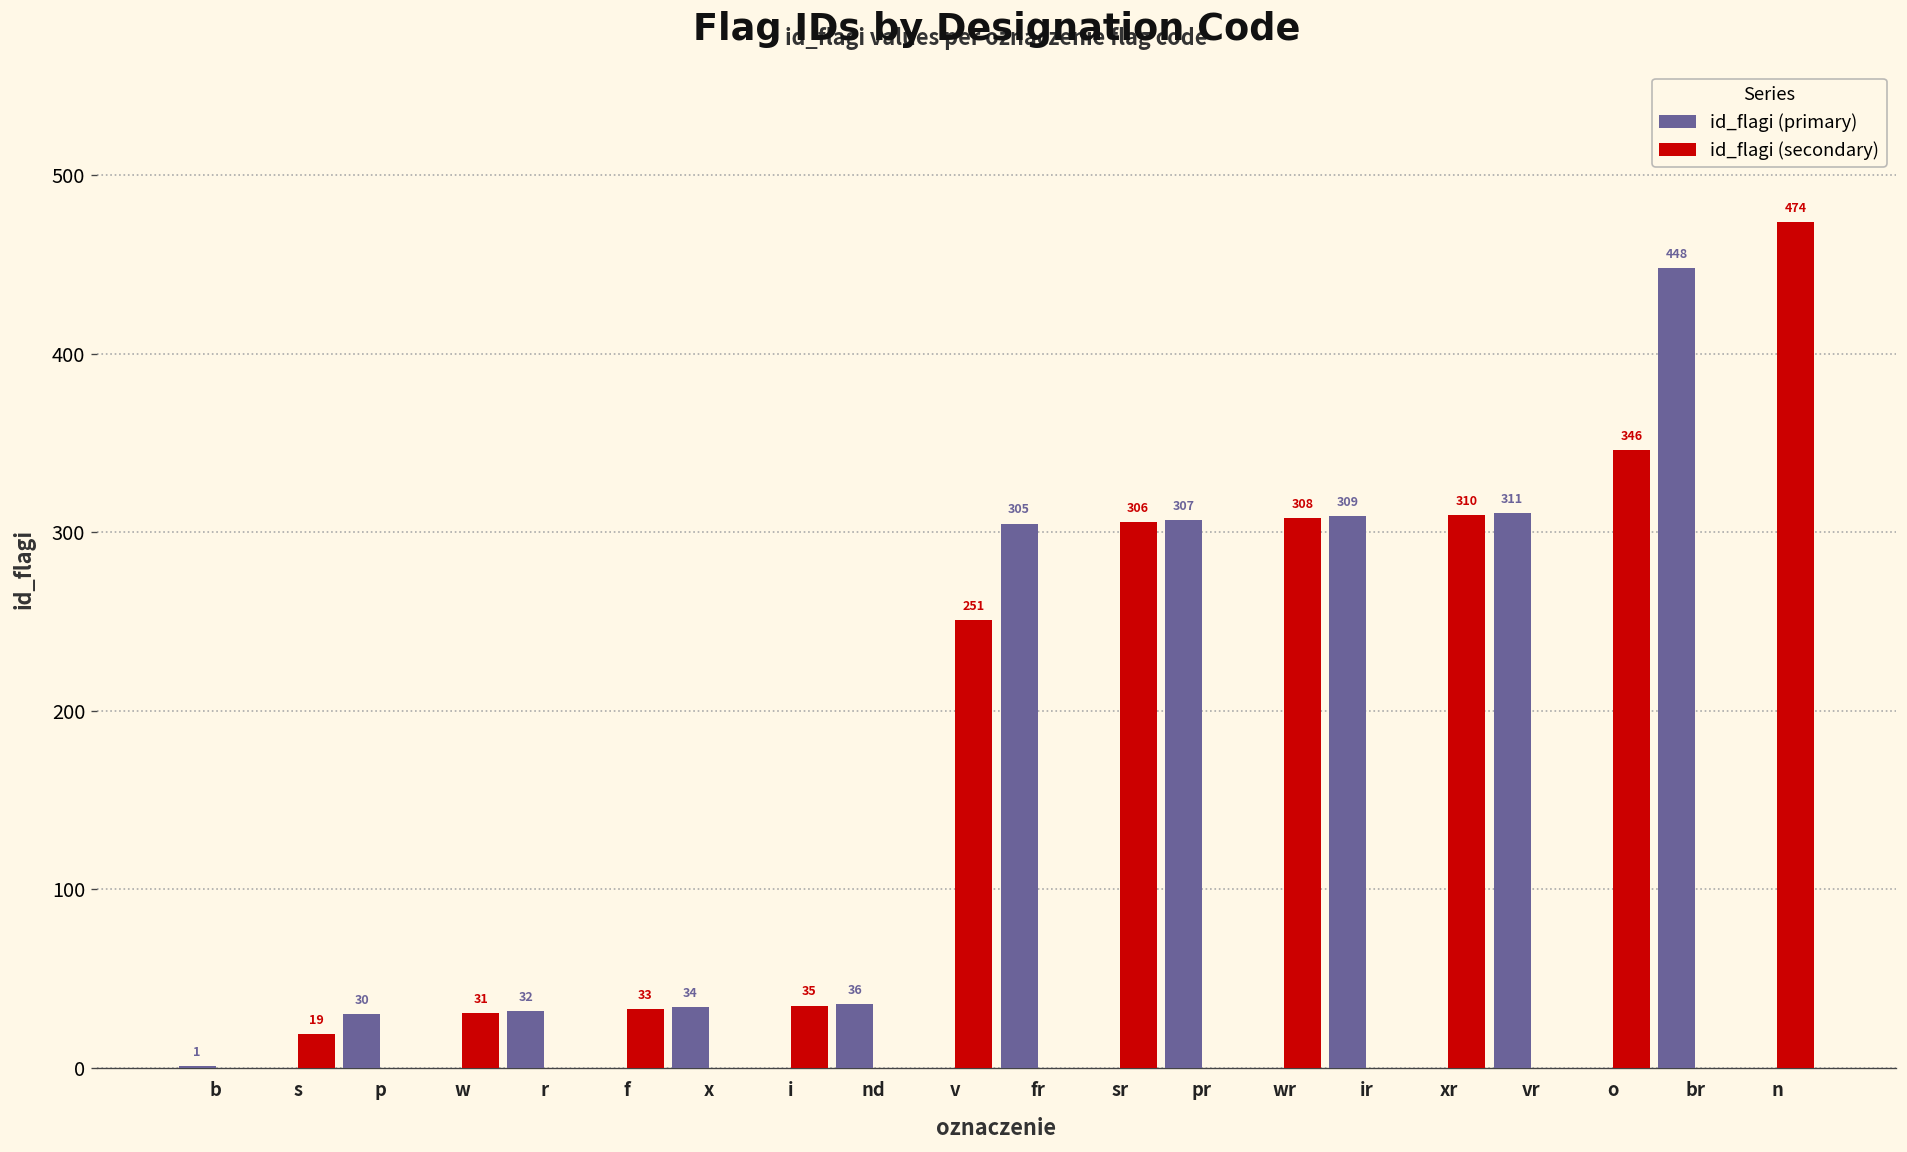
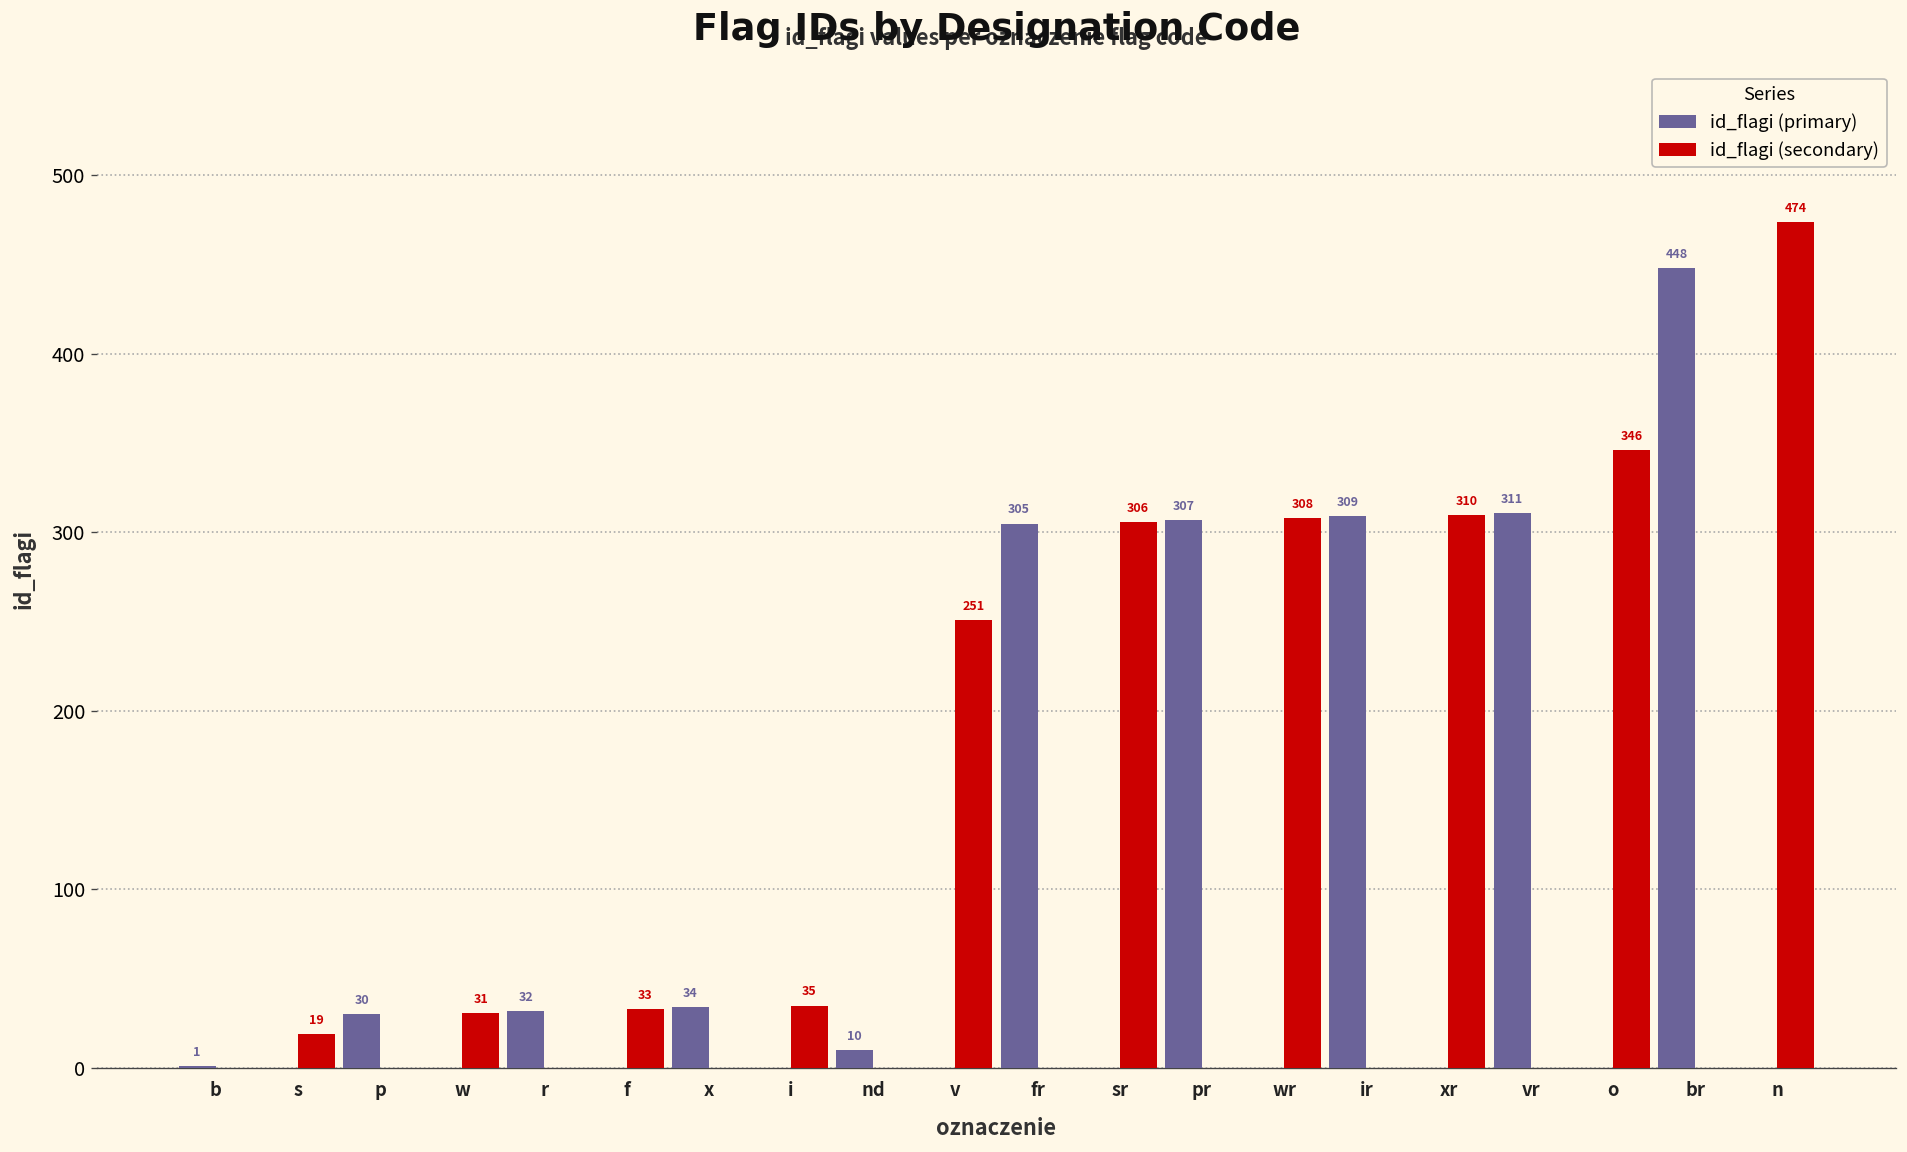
  {
    "id_flagi (primary)": {
      "b": 1,
      "p": 30,
      "r": 32,
      "x": 34,
-     "nd": 36,
+     "nd": 10,
      "fr": 305,
      "pr": 307,
      "ir": 309,
      "vr": 311,
      "br": 448
    },
    "id_flagi (secondary)": {
      "s": 19,
      "w": 31,
      "f": 33,
      "i": 35,
      "v": 251,
      "sr": 306,
      "wr": 308,
      "xr": 310,
      "o": 346,
      "n": 474
    }
  }
